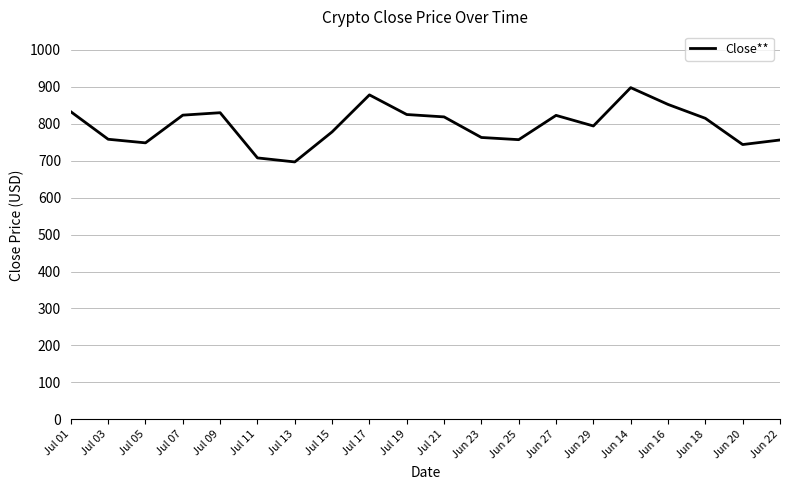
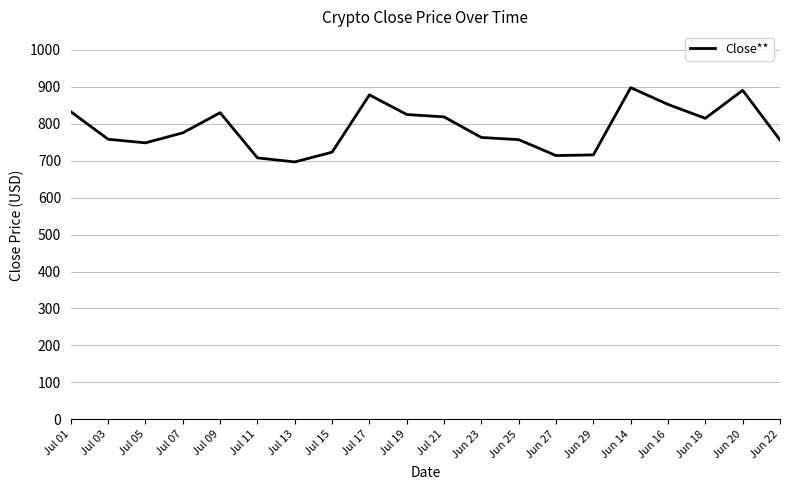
  {
    "Jul 01": 830,
    "Jul 03": 760,
    "Jul 05": 750,
-   "Jul 07": 820,
+   "Jul 07": 780,
    "Jul 09": 830,
    "Jul 11": 710,
    "Jul 13": 700,
-   "Jul 15": 780,
+   "Jul 15": 720,
    "Jul 17": 880,
    "Jul 19": 820,
    "Jul 21": 820,
    "Jun 23": 760,
    "Jun 25": 760,
-   "Jun 27": 820,
-   "Jun 29": 790,
+   "Jun 27": 710,
+   "Jun 29": 720,
    "Jun 14": 900,
    "Jun 16": 850,
    "Jun 18": 810,
-   "Jun 20": 740,
+   "Jun 20": 890,
    "Jun 22": 760
  }
